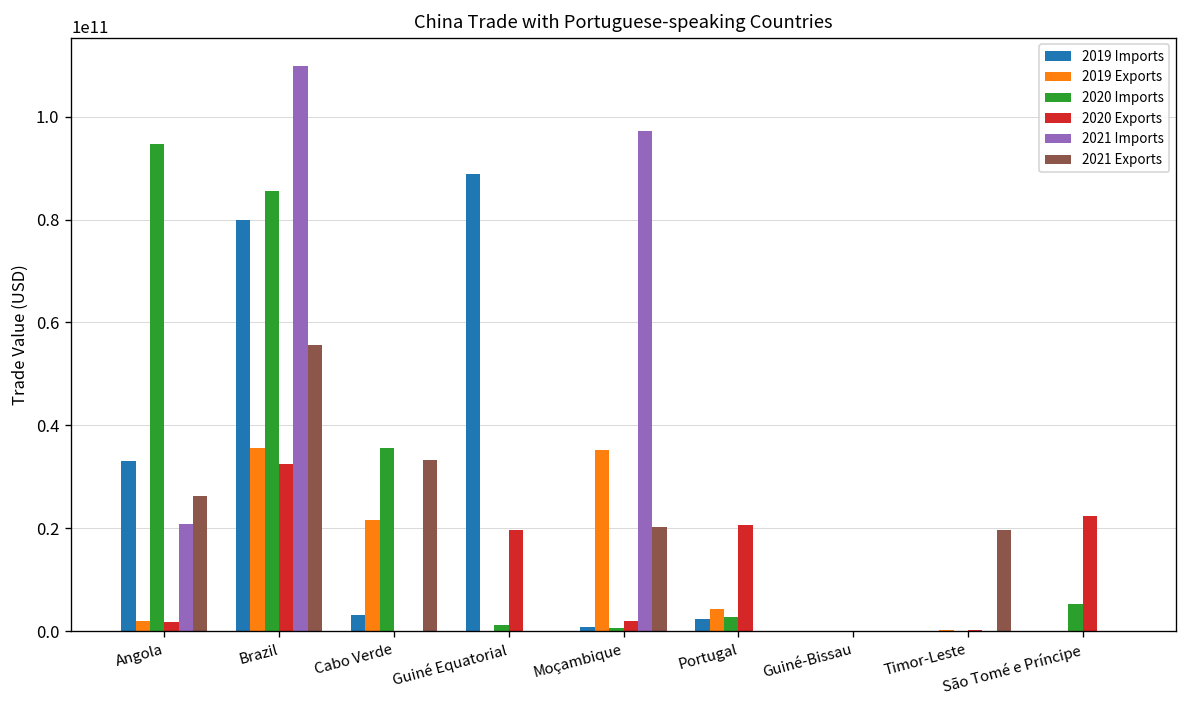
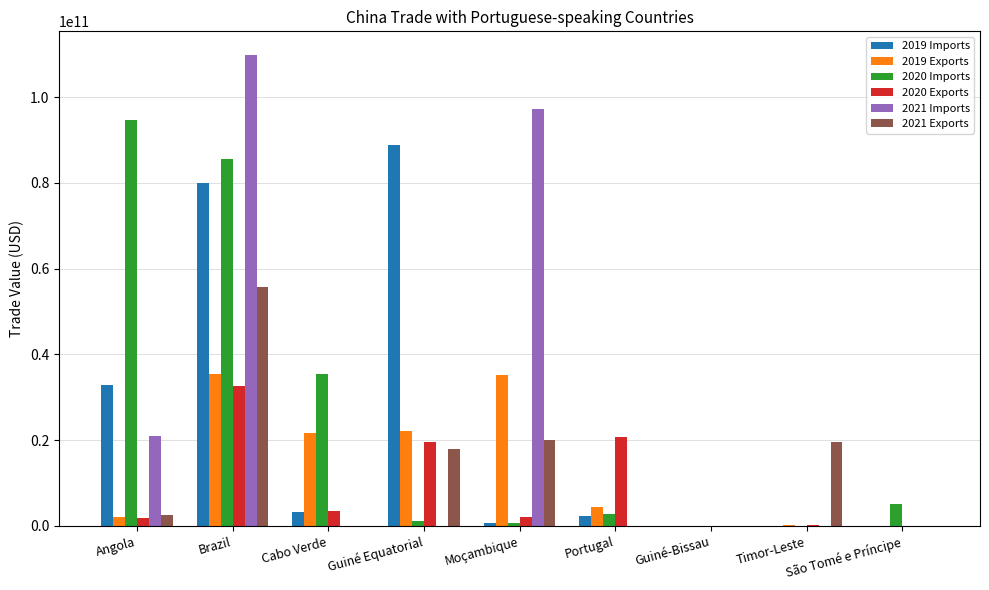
  {
    "2019 Imports": {
      "Angola": 33000000000,
      "Brazil": 80000000000,
      "Cabo Verde": 3000000000,
      "Guiné Equatorial": 89000000000,
      "Moçambique": 1000000000,
      "Portugal": 2000000000
    },
    "2019 Exports": {
      "Angola": 2000000000,
      "Brazil": 36000000000,
      "Cabo Verde": 22000000000,
-     "Guiné Equatorial": 0,
+     "Guiné Equatorial": 22000000000,
      "Moçambique": 35000000000,
      "Portugal": 4000000000
    },
    "2020 Imports": {
      "Angola": 95000000000,
      "Brazil": 86000000000,
      "Cabo Verde": 36000000000,
      "Guiné Equatorial": 1000000000,
      "Portugal": 3000000000,
      "São Tomé e Príncipe": 5000000000
    },
    "2020 Exports": {
      "Angola": 2000000000,
      "Brazil": 33000000000,
-     "Cabo Verde": 0,
+     "Cabo Verde": 3000000000,
      "Guiné Equatorial": 20000000000,
      "Moçambique": 2000000000,
      "Portugal": 21000000000,
-     "São Tomé e Príncipe": 22000000000
+     "São Tomé e Príncipe": 0
    },
    "2021 Imports": {
      "Angola": 21000000000,
      "Brazil": 110000000000,
      "Cabo Verde": 0,
      "Guiné Equatorial": 0,
      "Moçambique": 97000000000,
      "Portugal": 0,
      "Guiné-Bissau": 0,
      "Timor-Leste": 0,
      "São Tomé e Príncipe": 0
    },
    "2021 Exports": {
-     "Angola": 26000000000,
+     "Angola": 2000000000,
      "Brazil": 56000000000,
-     "Cabo Verde": 33000000000,
-     "Guiné Equatorial": 0,
+     "Cabo Verde": 0,
+     "Guiné Equatorial": 18000000000,
      "Moçambique": 20000000000,
      "Portugal": 0,
      "Guiné-Bissau": 0,
      "Timor-Leste": 20000000000,
      "São Tomé e Príncipe": 0
    }
  }
